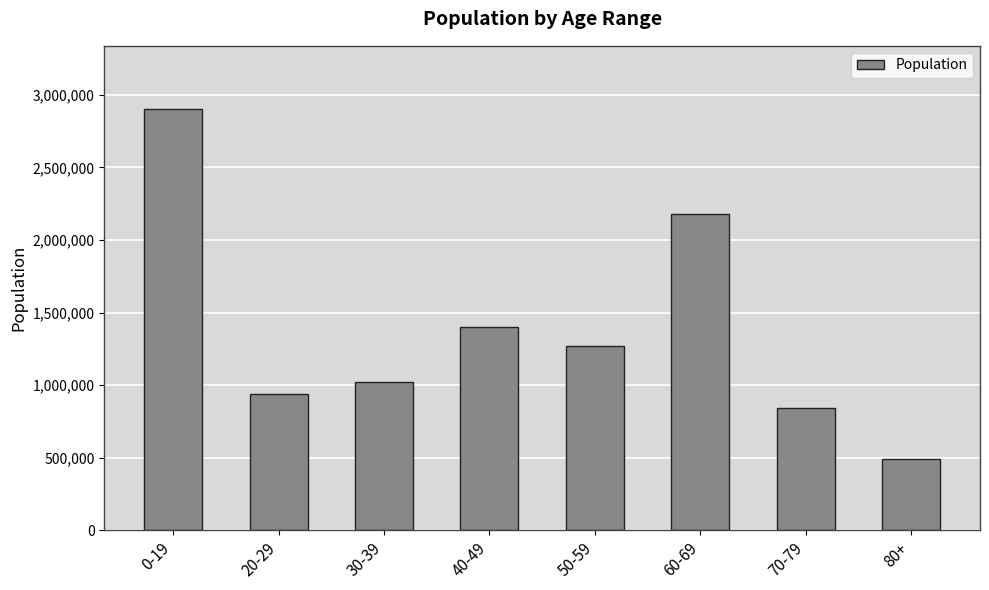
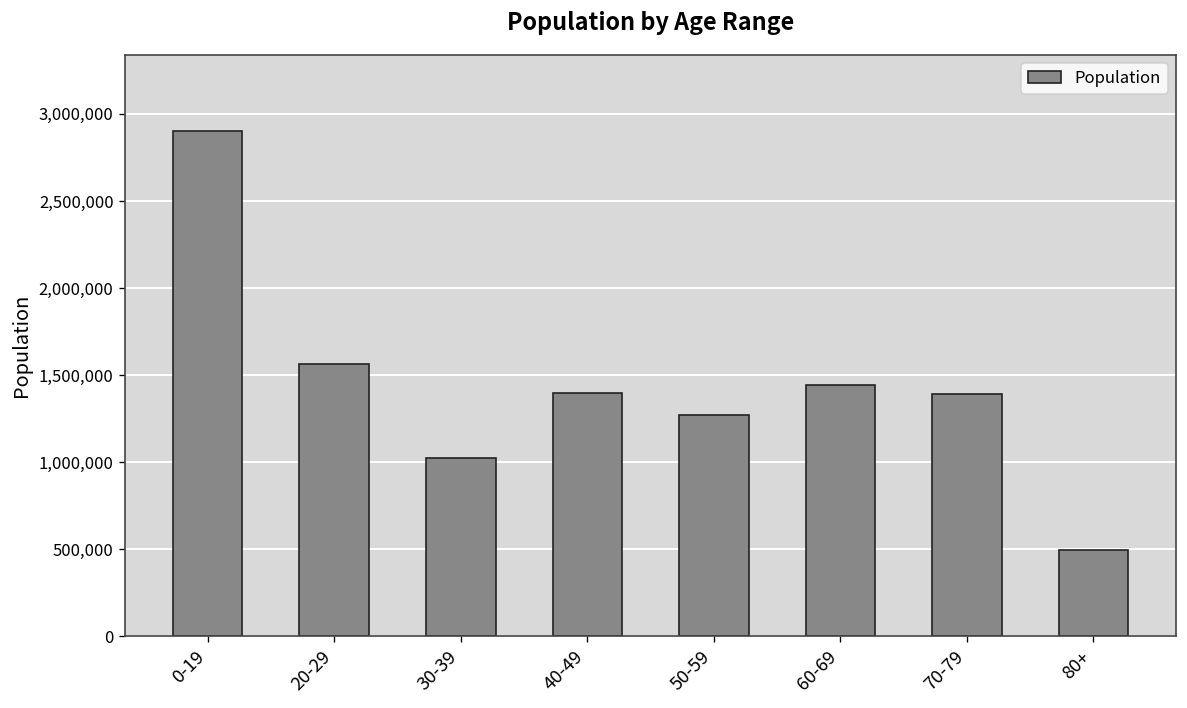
  {
    "0-19": "2,900,000",
-   "20-29": "940,000",
+   "20-29": "1,570,000",
    "30-39": "1,020,000",
    "40-49": "1,400,000",
    "50-59": "1,270,000",
-   "60-69": "2,180,000",
-   "70-79": "850,000",
+   "60-69": "1,450,000",
+   "70-79": "1,390,000",
    "80+": "490,000"
  }
